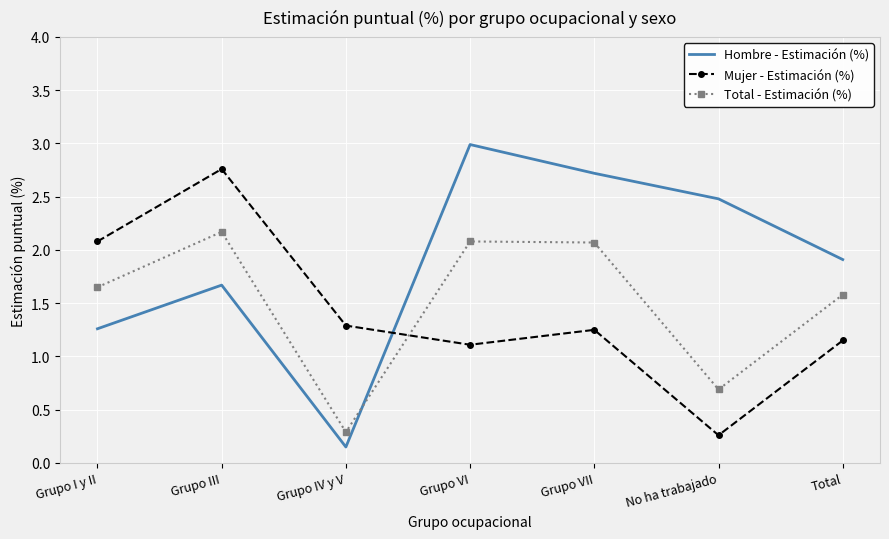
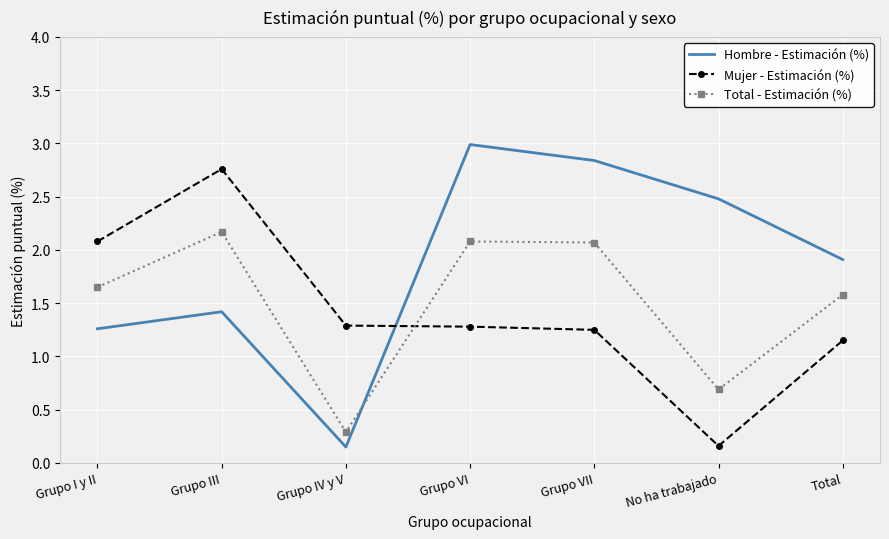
  {
    "Hombre - Estimación (%)": {
      "Grupo I y II": 1.26,
-     "Grupo III": 1.67,
+     "Grupo III": 1.42,
      "Grupo IV y V": 0.15,
      "Grupo VI": 2.99,
-     "Grupo VII": 2.72,
+     "Grupo VII": 2.84,
      "No ha trabajado": 2.48,
      "Total": 1.91
    },
    "Mujer - Estimación (%)": {
      "Grupo I y II": 2.08,
      "Grupo III": 2.76,
      "Grupo IV y V": 1.29,
-     "Grupo VI": 1.11,
+     "Grupo VI": 1.28,
      "Grupo VII": 1.25,
-     "No ha trabajado": 0.26,
+     "No ha trabajado": 0.16,
      "Total": 1.15
    },
    "Total - Estimación (%)": {
      "Grupo I y II": 1.65,
      "Grupo III": 2.17,
      "Grupo IV y V": 0.29,
      "Grupo VI": 2.08,
      "Grupo VII": 2.07,
      "No ha trabajado": 0.69,
      "Total": 1.58
    }
  }
